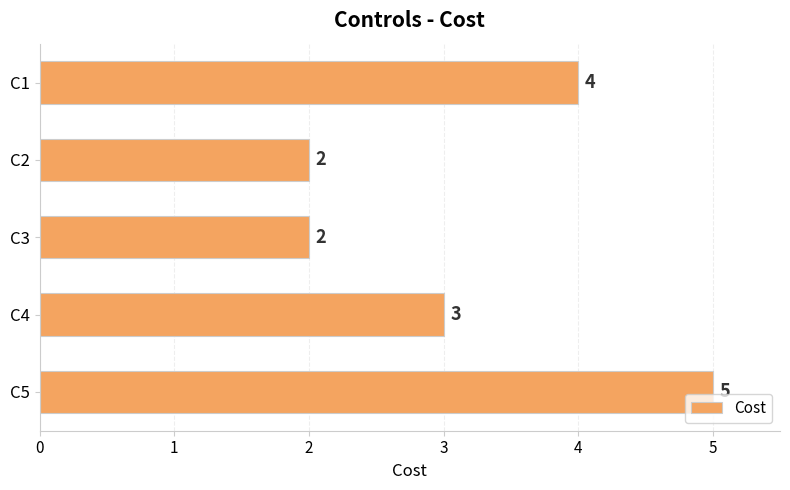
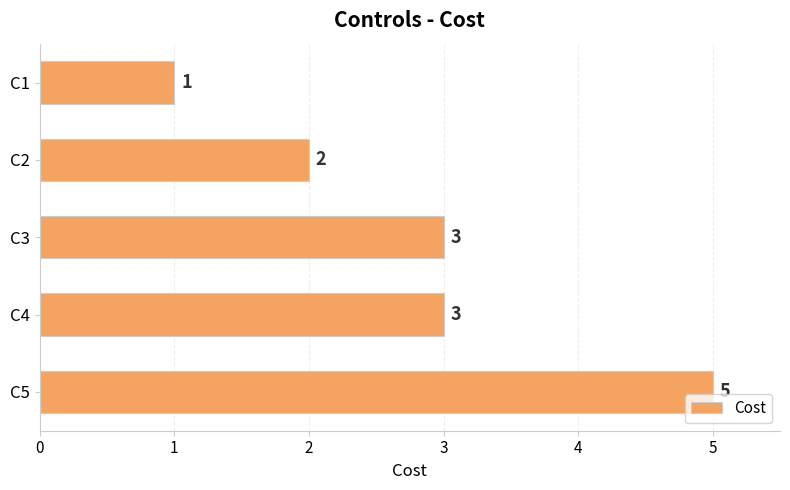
  {
-   "C1": 4,
+   "C1": 1,
    "C2": 2,
-   "C3": 2,
+   "C3": 3,
    "C4": 3
  }
